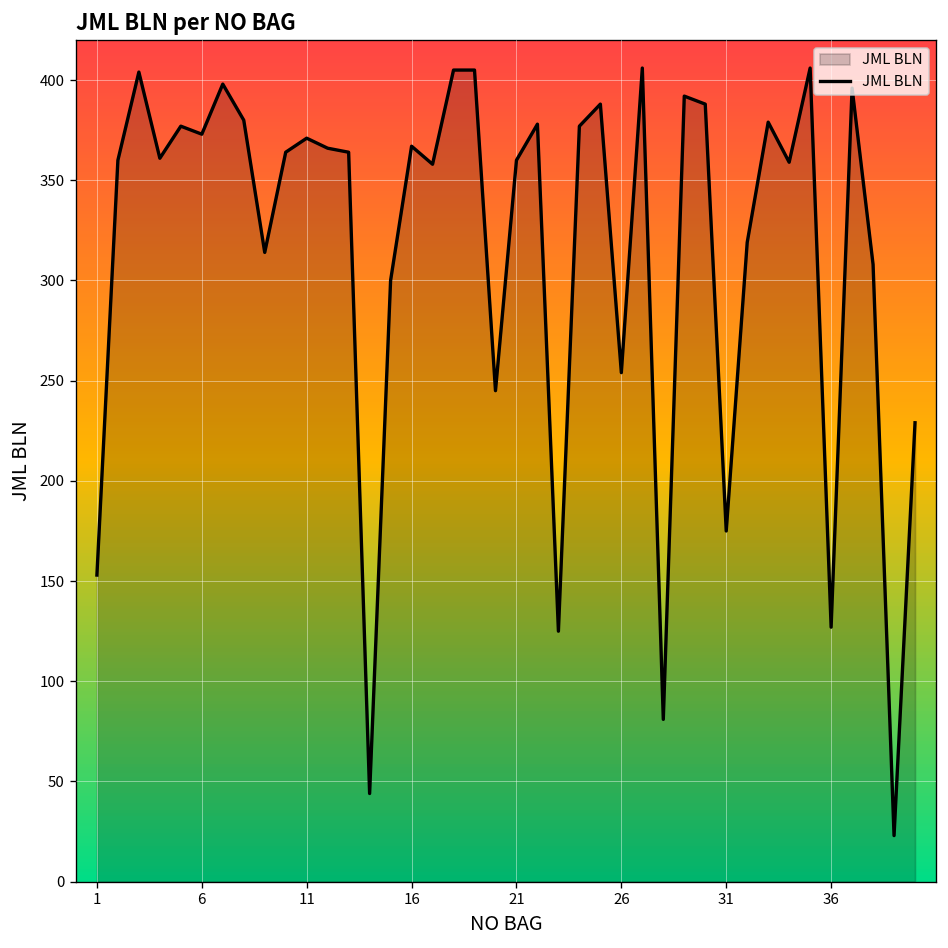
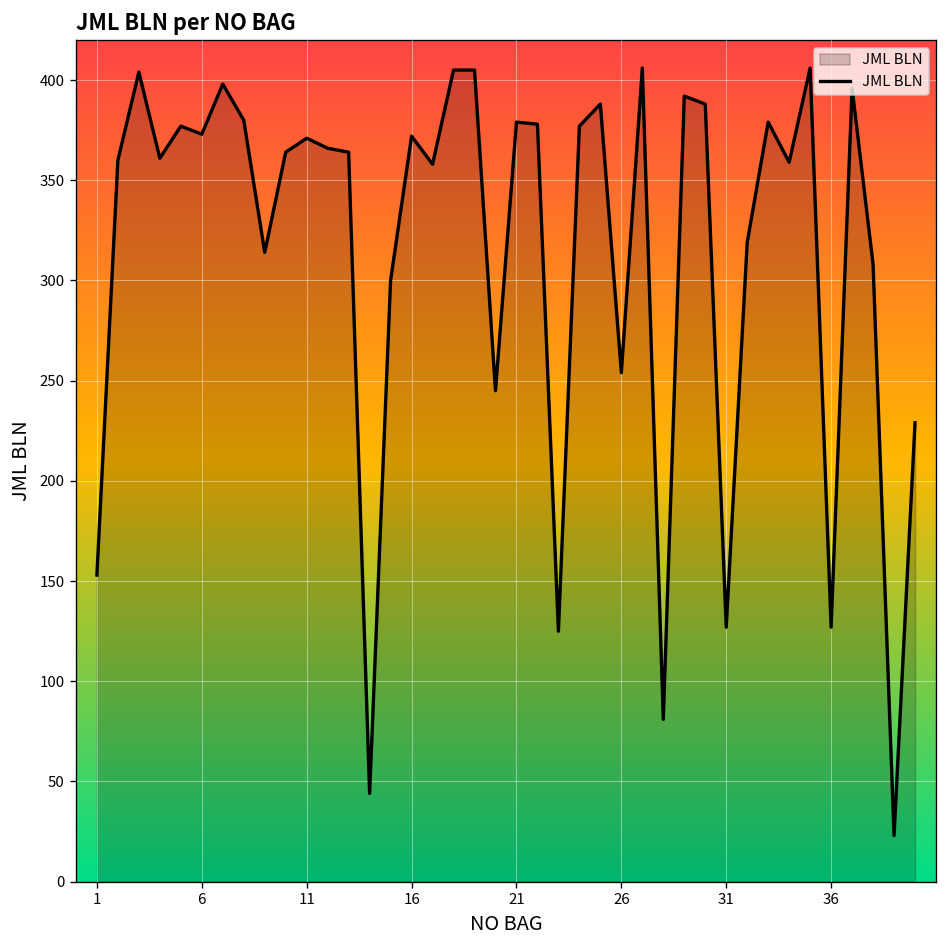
  {
    "1": 153,
    "6": 373,
    "11": 371,
-   "16": 367,
-   "21": 360,
+   "16": 372,
+   "21": 379,
    "26": 254,
-   "31": 175,
+   "31": 127,
    "36": 127
  }
